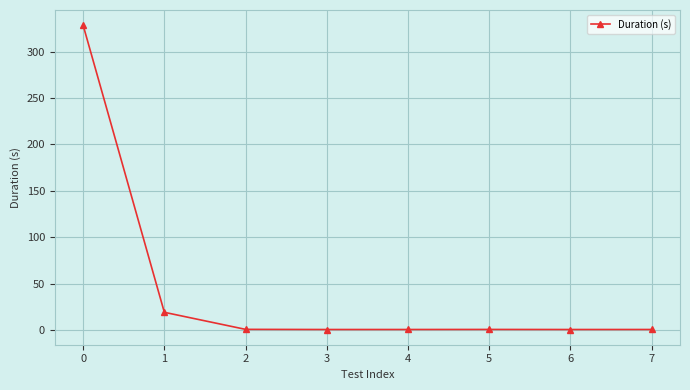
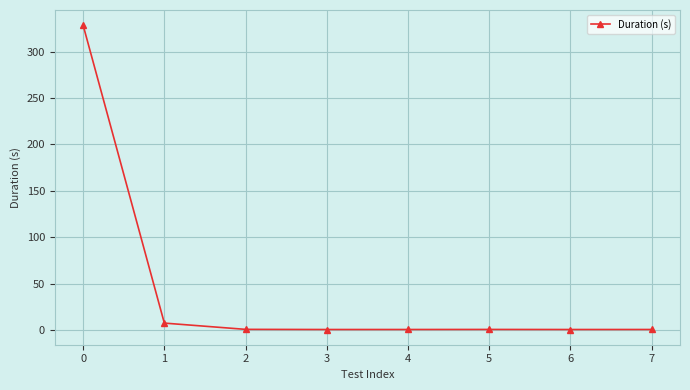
  {
    "0": 330,
-   "1": 20,
+   "1": 10,
    "2": 0,
    "3": 0,
    "4": 0,
    "5": 0,
    "6": 0,
    "7": 0
  }
